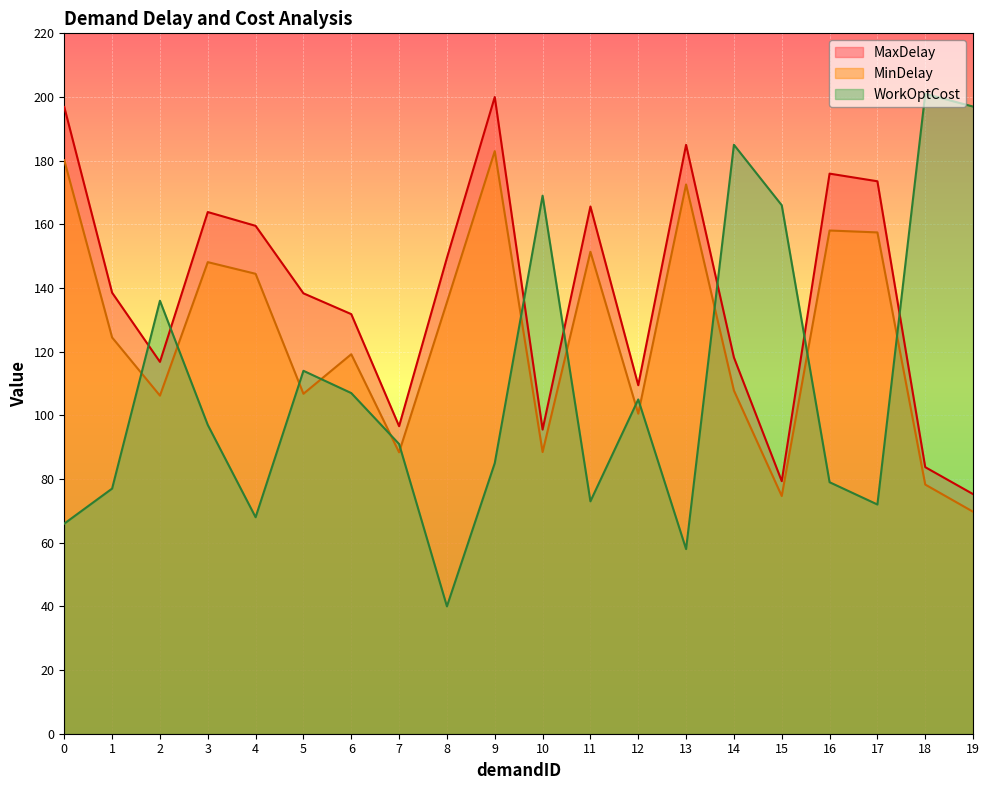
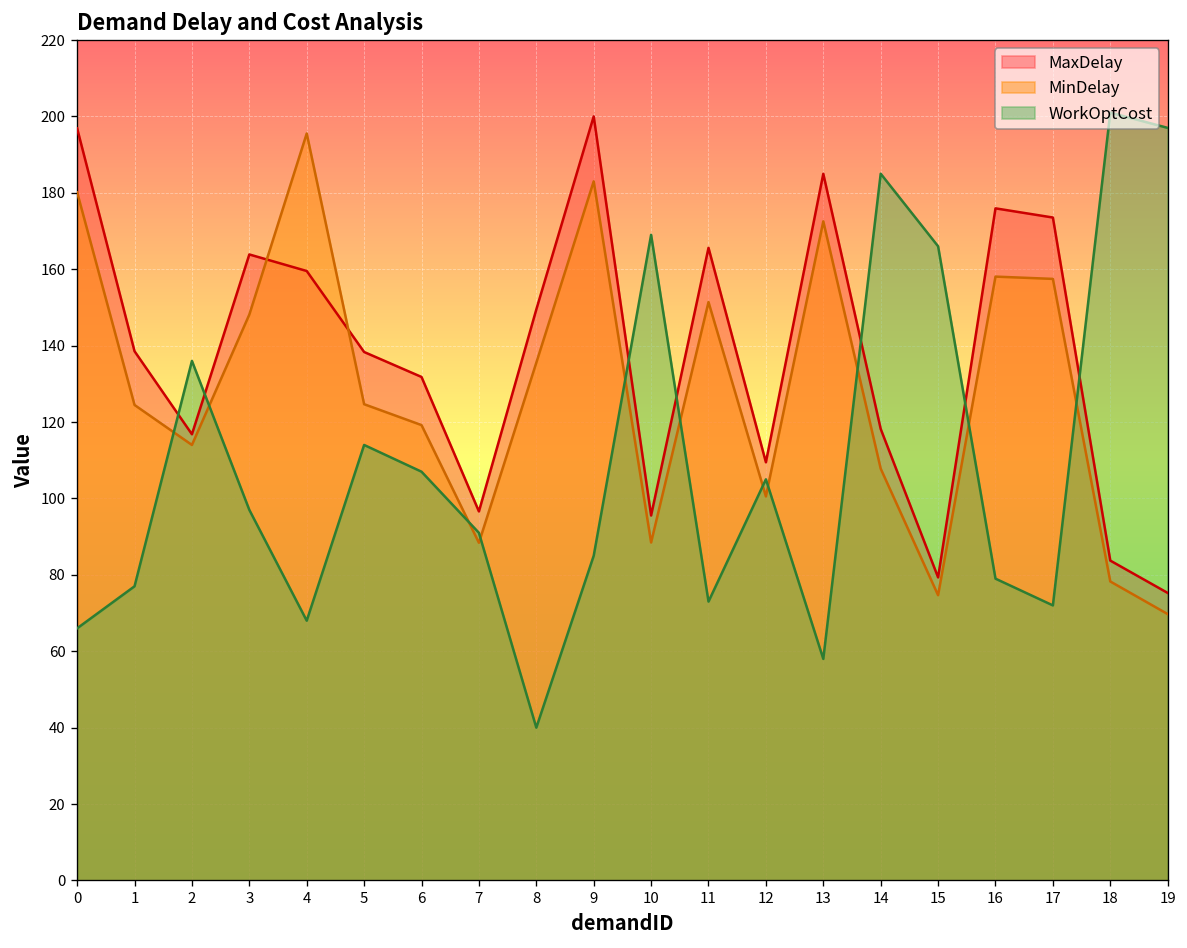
  {
    "MaxDelay": {
      "0": 197,
      "1": 139,
      "2": 117,
      "3": 164,
      "4": 160,
      "5": 138,
      "6": 132,
      "7": 97,
      "8": 149,
      "9": 200,
      "10": 96,
      "11": 166,
      "12": 109,
      "13": 185,
      "14": 118,
      "15": 79,
      "16": 176,
      "17": 174,
      "18": 84,
      "19": 75
    },
    "MinDelay": {
      "0": 180,
      "1": 124,
-     "2": 106,
+     "2": 114,
      "3": 148,
-     "4": 144,
-     "5": 107,
+     "4": 196,
+     "5": 125,
      "6": 119,
      "7": 88,
      "8": 136,
      "9": 183,
      "10": 88,
      "11": 151,
      "12": 101,
      "13": 173,
      "14": 108,
      "15": 75,
      "16": 158,
      "17": 157,
      "18": 78,
      "19": 70
    },
    "WorkOptCost": {
      "0": 66,
      "1": 77,
      "2": 136,
      "3": 97,
      "4": 68,
      "5": 114,
      "6": 107,
      "7": 91,
      "8": 40,
      "9": 85,
      "10": 169,
      "11": 73,
      "12": 105,
      "13": 58,
      "14": 185,
      "15": 166,
      "16": 79,
      "17": 72,
      "19": 197
    }
  }
